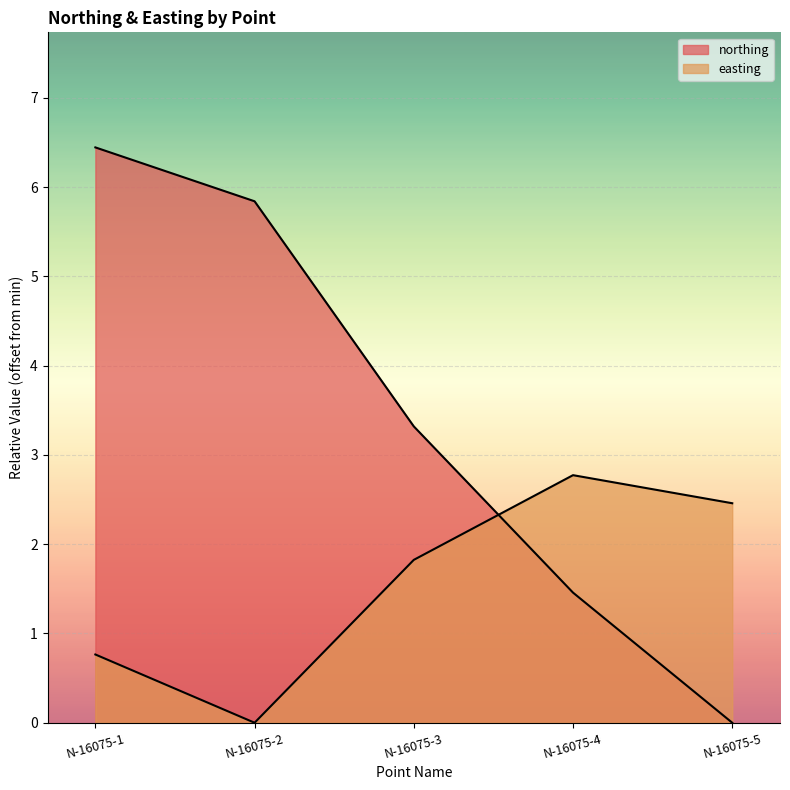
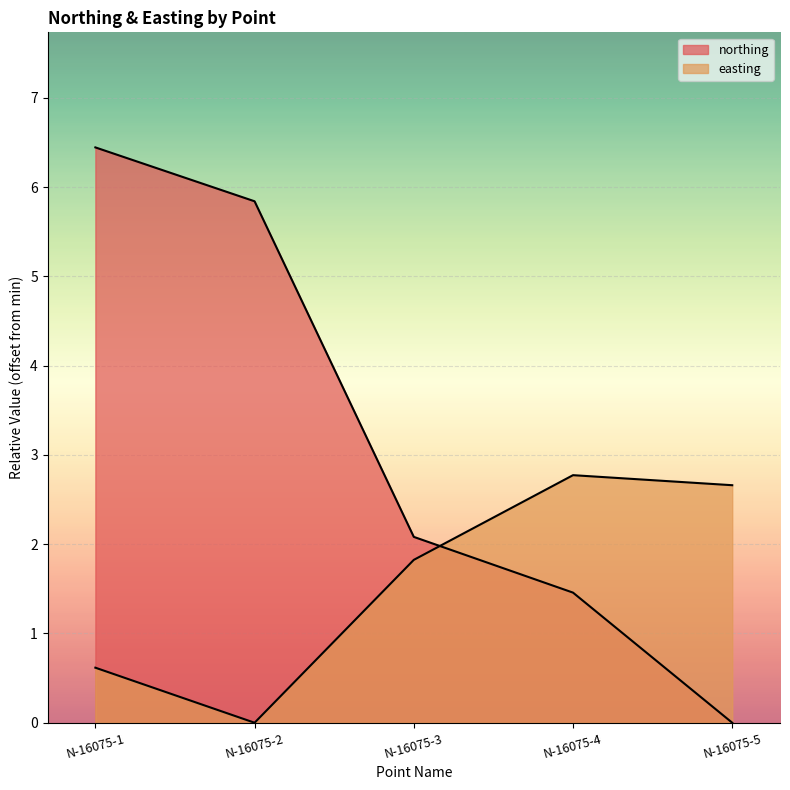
  {
    "northing": {
      "N-16075-1": 6.4,
      "N-16075-2": 5.8,
-     "N-16075-3": 3.3,
+     "N-16075-3": 2.1,
      "N-16075-4": 1.5,
      "N-16075-5": 0.0
    },
    "easting": {
-     "N-16075-1": 0.8,
+     "N-16075-1": 0.6,
      "N-16075-2": 0.0,
      "N-16075-3": 1.8,
      "N-16075-4": 2.8,
-     "N-16075-5": 2.5
+     "N-16075-5": 2.7
    }
  }
